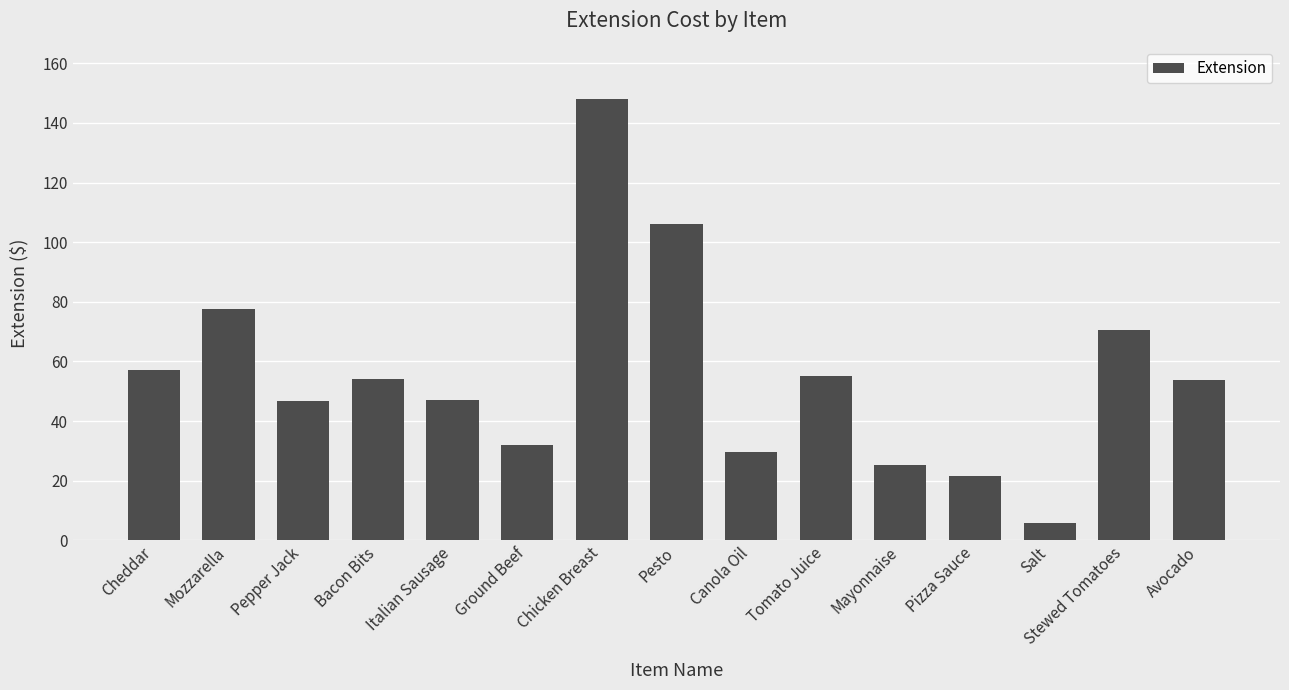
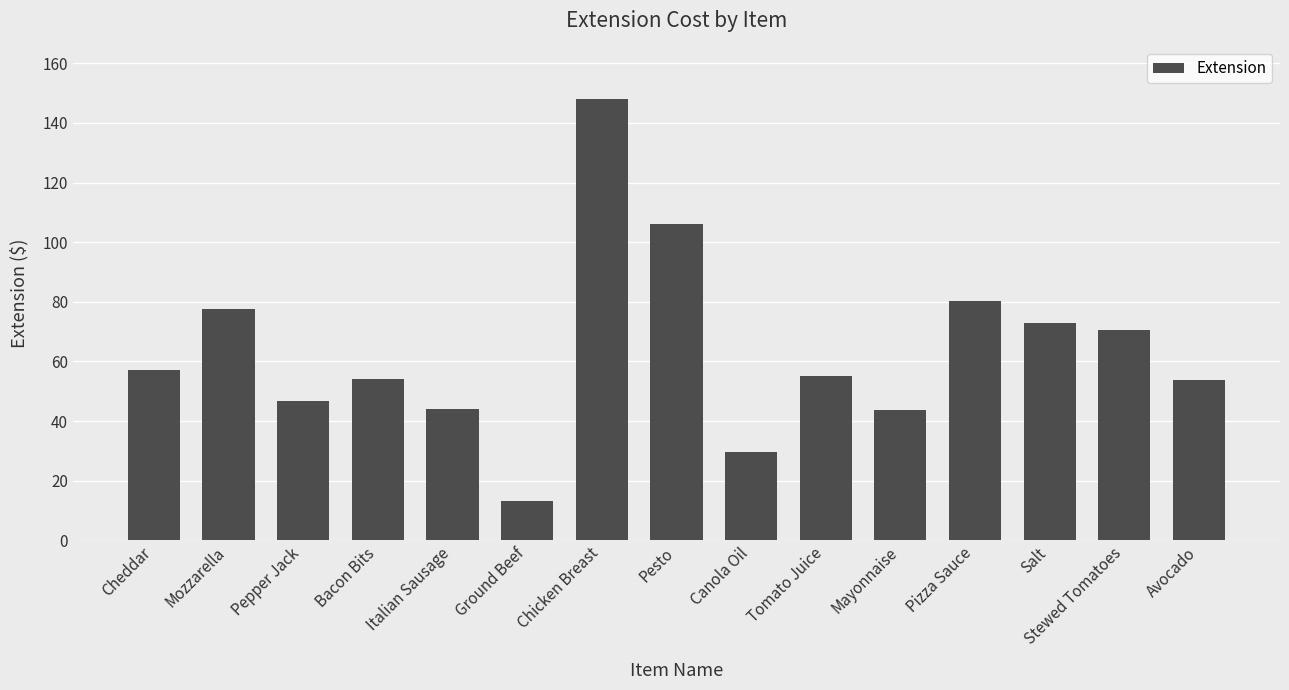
  {
    "Cheddar": 57,
    "Mozzarella": 78,
    "Pepper Jack": 47,
    "Bacon Bits": 54,
-   "Italian Sausage": 47,
-   "Ground Beef": 32,
+   "Italian Sausage": 44,
+   "Ground Beef": 13,
    "Chicken Breast": 148,
    "Pesto": 106,
    "Canola Oil": 30,
    "Tomato Juice": 55,
-   "Mayonnaise": 25,
-   "Pizza Sauce": 21,
-   "Salt": 6,
+   "Mayonnaise": 44,
+   "Pizza Sauce": 80,
+   "Salt": 73,
    "Stewed Tomatoes": 71,
    "Avocado": 54
  }
